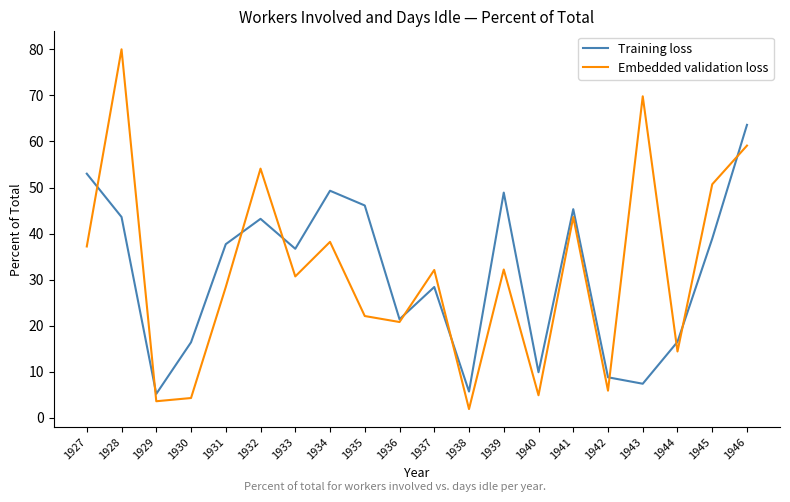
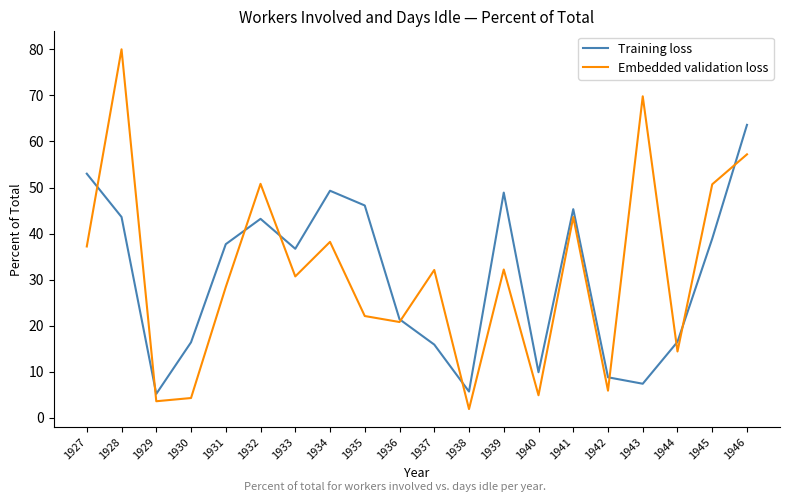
  {
    "Training loss": {
      "1927": 53,
      "1928": 44,
      "1929": 5,
      "1930": 16,
      "1931": 38,
      "1932": 43,
      "1933": 37,
      "1934": 49,
      "1935": 46,
      "1936": 21,
-     "1937": 28,
+     "1937": 16,
      "1938": 6,
      "1939": 49,
      "1940": 10,
      "1941": 45,
      "1942": 9,
      "1943": 7,
      "1944": 17,
      "1945": 39,
      "1946": 64
    },
    "Embedded validation loss": {
      "1927": 37,
      "1928": 80,
      "1929": 4,
      "1930": 4,
      "1931": 28,
-     "1932": 54,
+     "1932": 51,
      "1933": 31,
      "1934": 38,
      "1935": 22,
      "1936": 21,
      "1937": 32,
      "1938": 2,
      "1939": 32,
      "1940": 5,
      "1941": 44,
      "1942": 6,
      "1943": 70,
      "1944": 14,
      "1945": 51,
-     "1946": 59
+     "1946": 57
    }
  }
